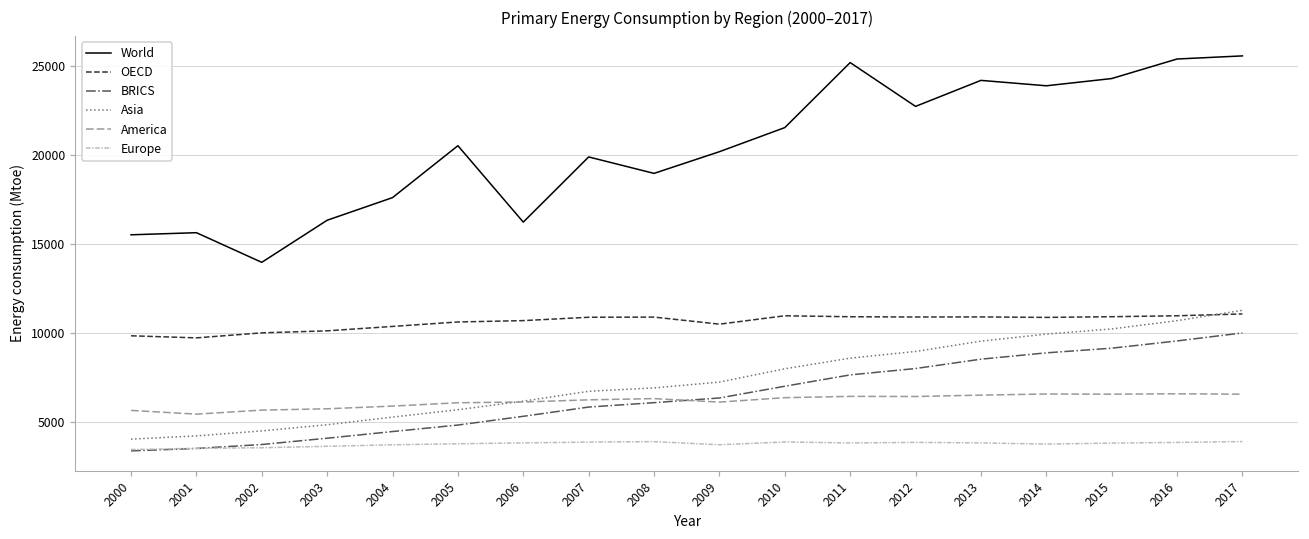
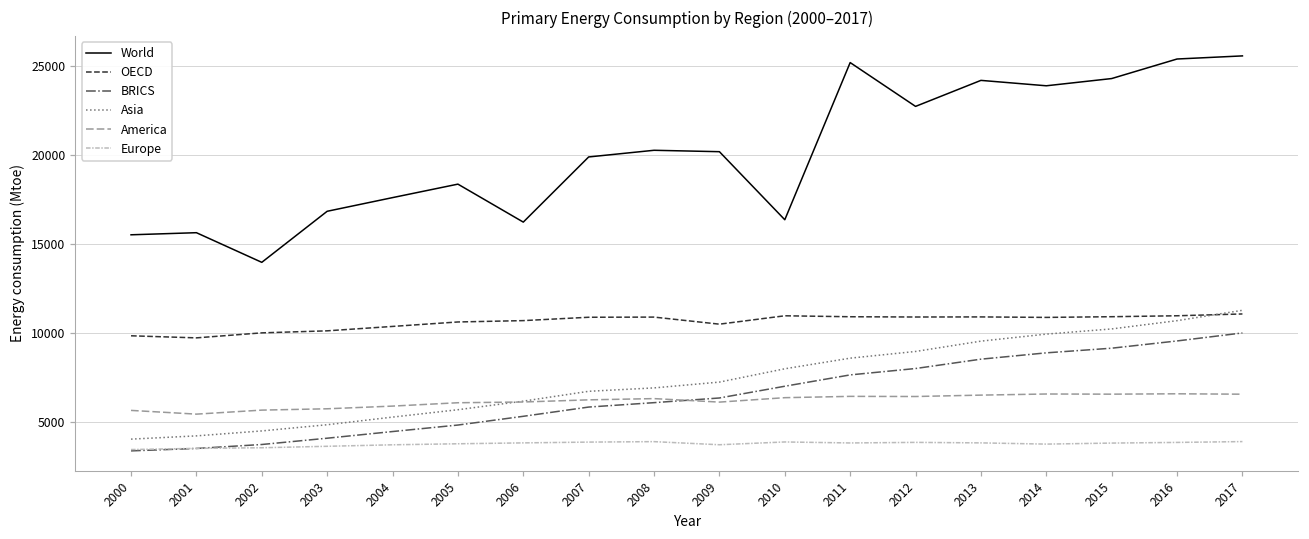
  {
    "World": {
      "2000": 15500,
      "2001": 15600,
      "2002": 14000,
-     "2003": 16300,
+     "2003": 16800,
      "2004": 17600,
-     "2005": 20500,
+     "2005": 18400,
      "2006": 16200,
      "2007": 19900,
-     "2008": 19000,
+     "2008": 20300,
      "2009": 20200,
-     "2010": 21600,
+     "2010": 16400,
      "2011": 25200,
      "2012": 22800,
      "2013": 24200,
      "2014": 23900,
      "2015": 24300,
      "2016": 25400,
      "2017": 25600
    }
  }
